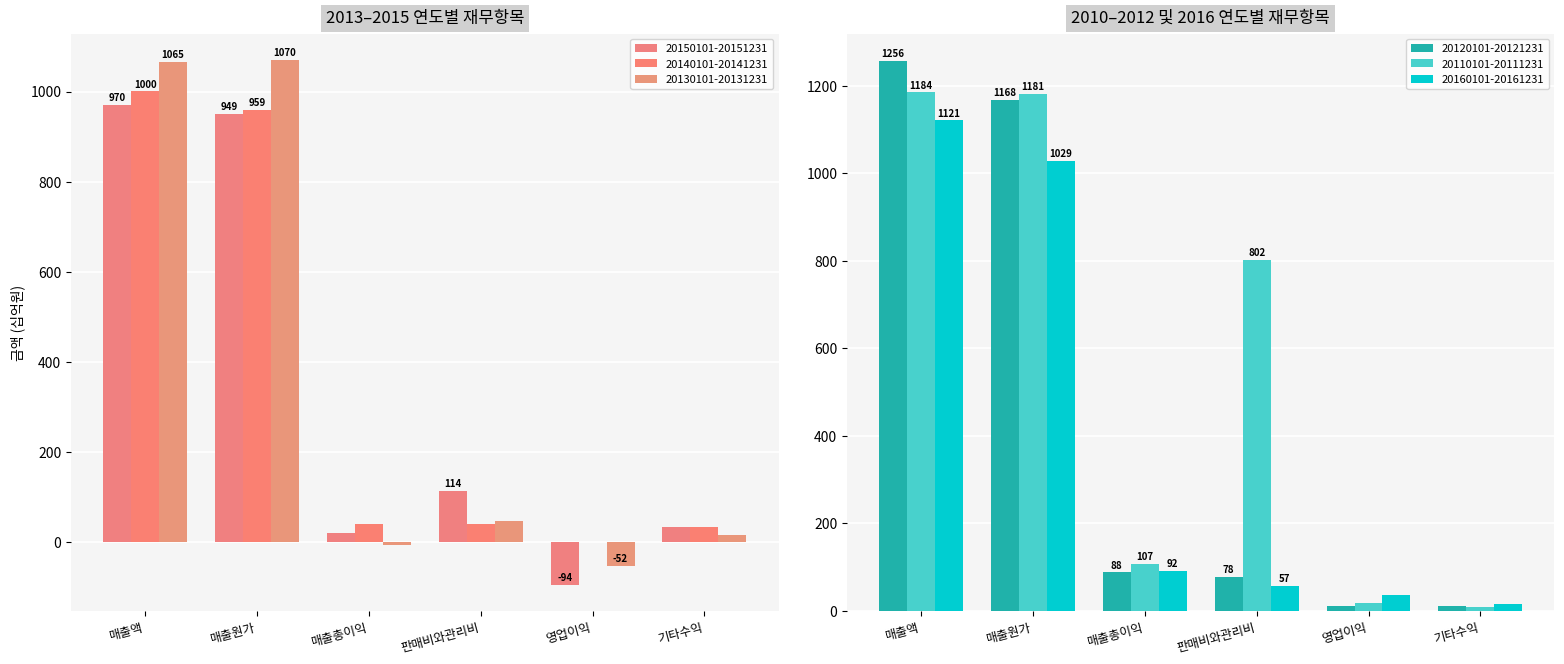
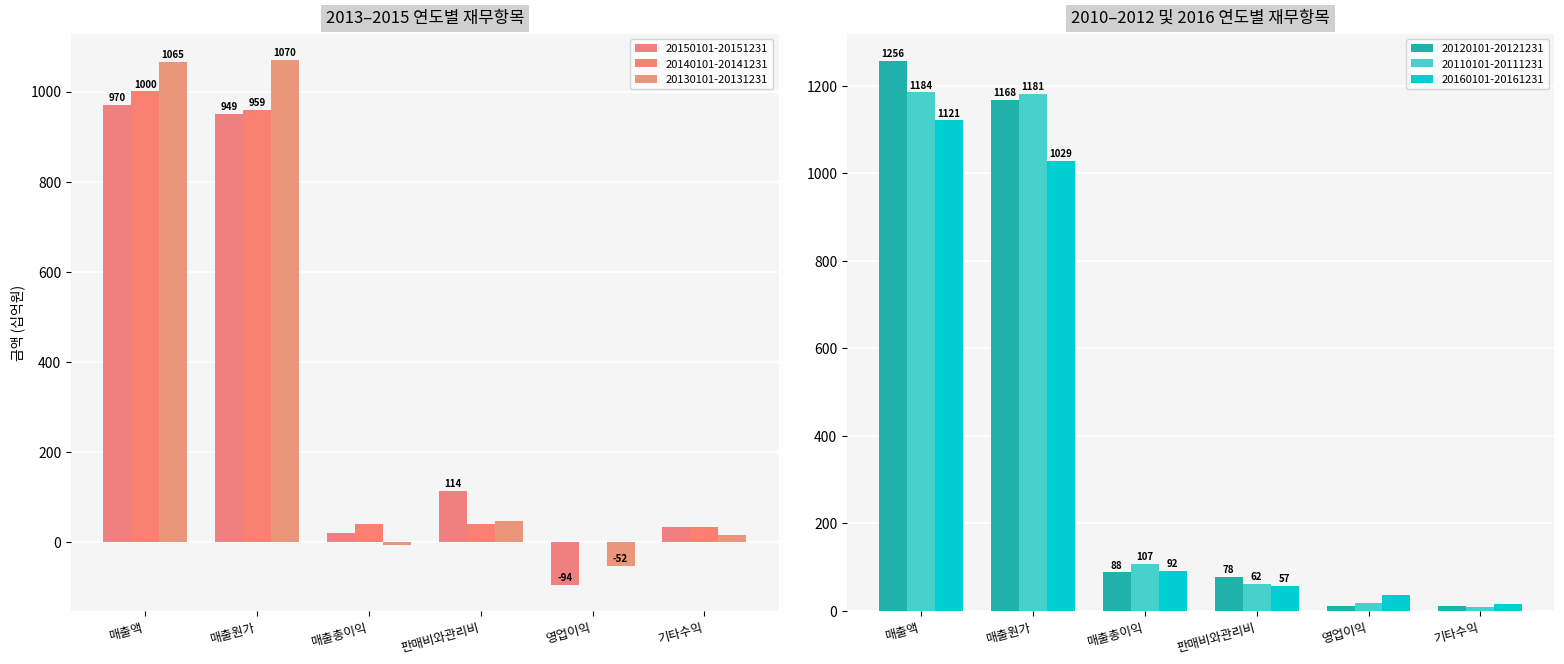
  {
    "2010–2012 및 2016 연도별 재무항목": {
      "20110101-20111231": {
        "매출액": 1184,
        "매출원가": 1181,
        "매출총이익": 107,
-       "판매비와관리비": 802
+       "판매비와관리비": 62
      }
    }
  }
